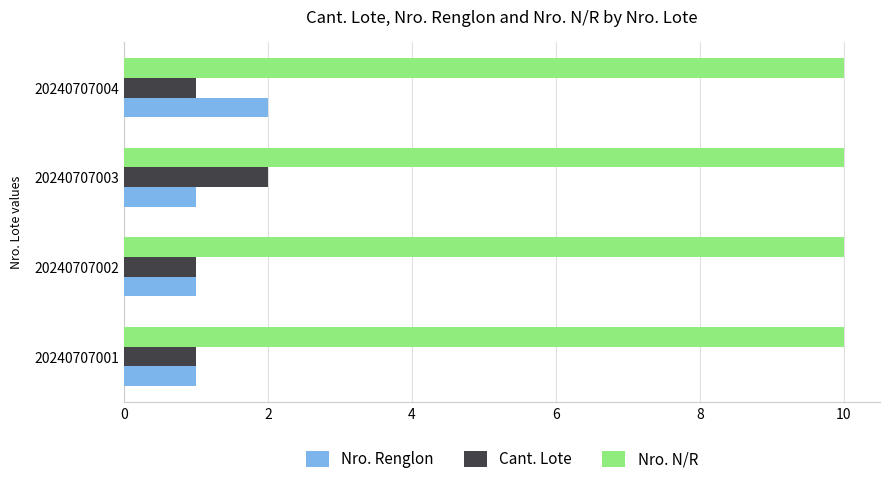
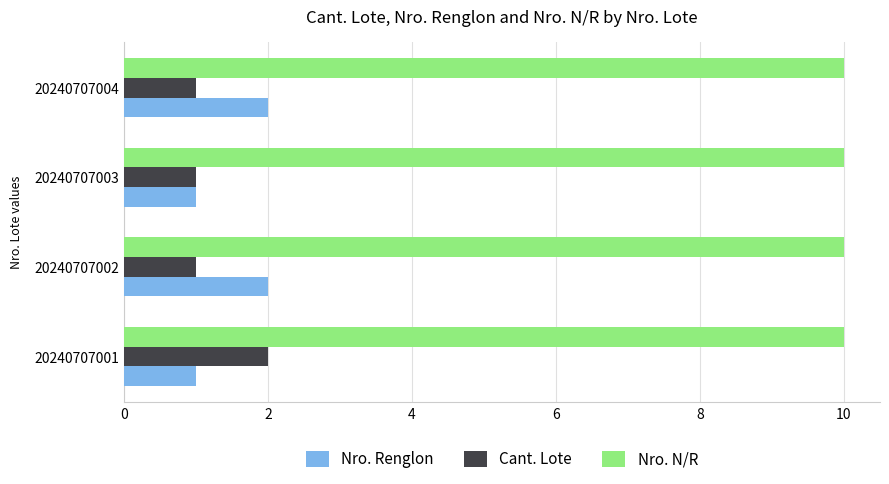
  {
    "Nro. Renglon": {
      "20240707004": 2,
      "20240707003": 1,
-     "20240707002": 1,
+     "20240707002": 2,
      "20240707001": 1
    },
    "Cant. Lote": {
      "20240707004": 1,
-     "20240707003": 2,
+     "20240707003": 1,
      "20240707002": 1,
-     "20240707001": 1
+     "20240707001": 2
    },
    "Nro. N/R": {
      "20240707004": 10,
      "20240707003": 10,
      "20240707002": 10,
      "20240707001": 10
    }
  }
